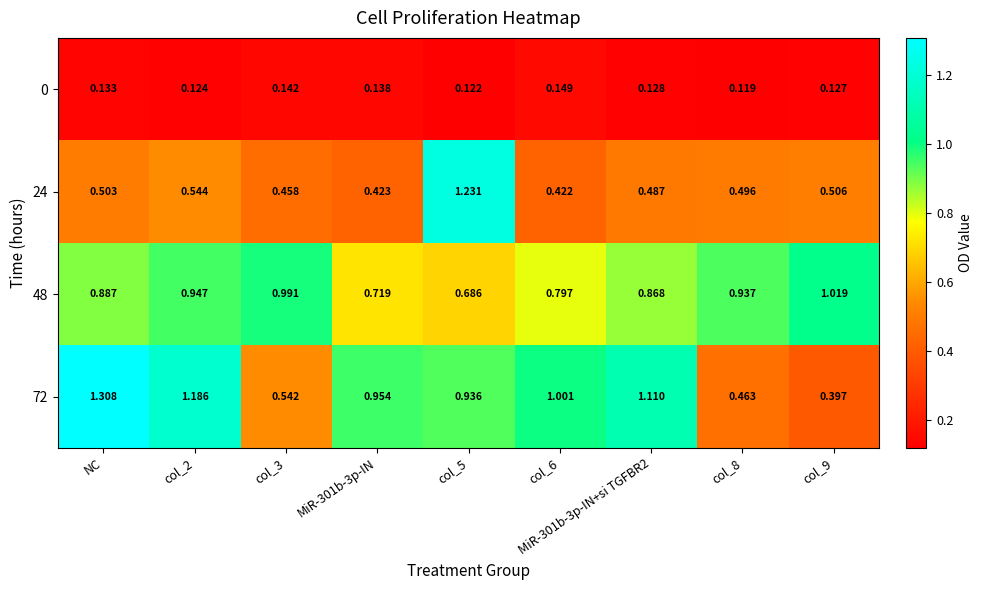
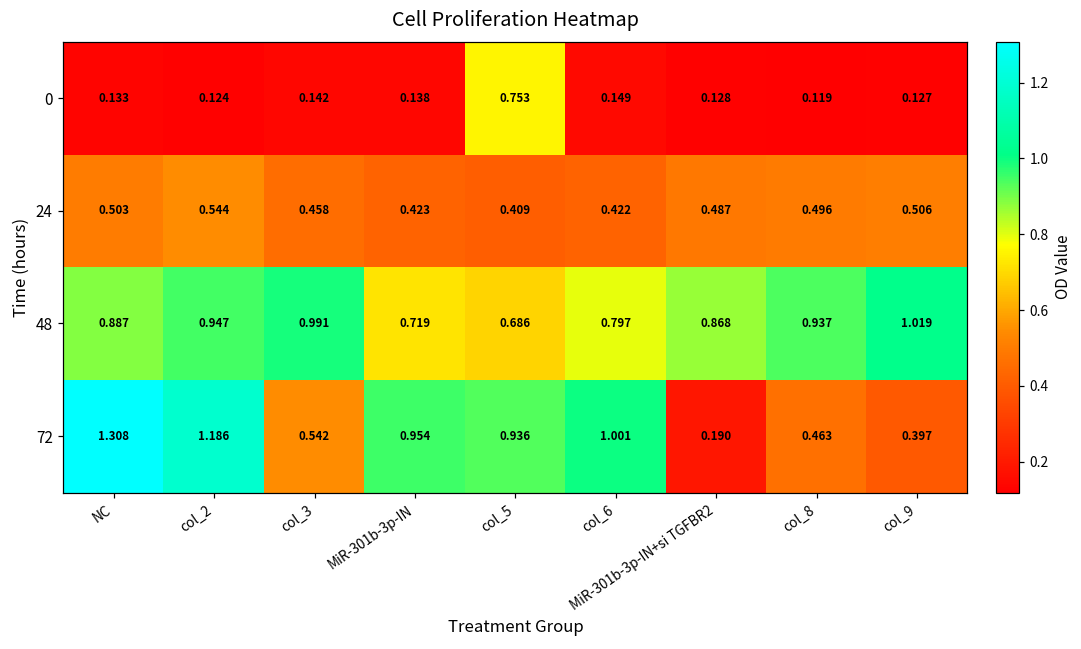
  {
    "0": {
      "NC": 0.133,
      "col_2": 0.124,
      "col_3": 0.142,
      "MiR-301b-3p-IN": 0.138,
-     "col_5": 0.122,
+     "col_5": 0.753,
      "col_6": 0.149,
      "MiR-301b-3p-IN+si TGFBR2": 0.128,
      "col_8": 0.119,
      "col_9": 0.127
    },
    "24": {
      "NC": 0.503,
      "col_2": 0.544,
      "col_3": 0.458,
      "MiR-301b-3p-IN": 0.423,
-     "col_5": 1.231,
+     "col_5": 0.409,
      "col_6": 0.422,
      "MiR-301b-3p-IN+si TGFBR2": 0.487,
      "col_8": 0.496,
      "col_9": 0.506
    },
    "48": {
      "NC": 0.887,
      "col_2": 0.947,
      "col_3": 0.991,
      "MiR-301b-3p-IN": 0.719,
      "col_5": 0.686,
      "col_6": 0.797,
      "MiR-301b-3p-IN+si TGFBR2": 0.868,
      "col_8": 0.937,
      "col_9": 1.019
    },
    "72": {
      "NC": 1.308,
      "col_2": 1.186,
      "col_3": 0.542,
      "MiR-301b-3p-IN": 0.954,
      "col_5": 0.936,
      "col_6": 1.001,
-     "MiR-301b-3p-IN+si TGFBR2": 1.110,
+     "MiR-301b-3p-IN+si TGFBR2": 0.190,
      "col_8": 0.463,
      "col_9": 0.397
    }
  }
